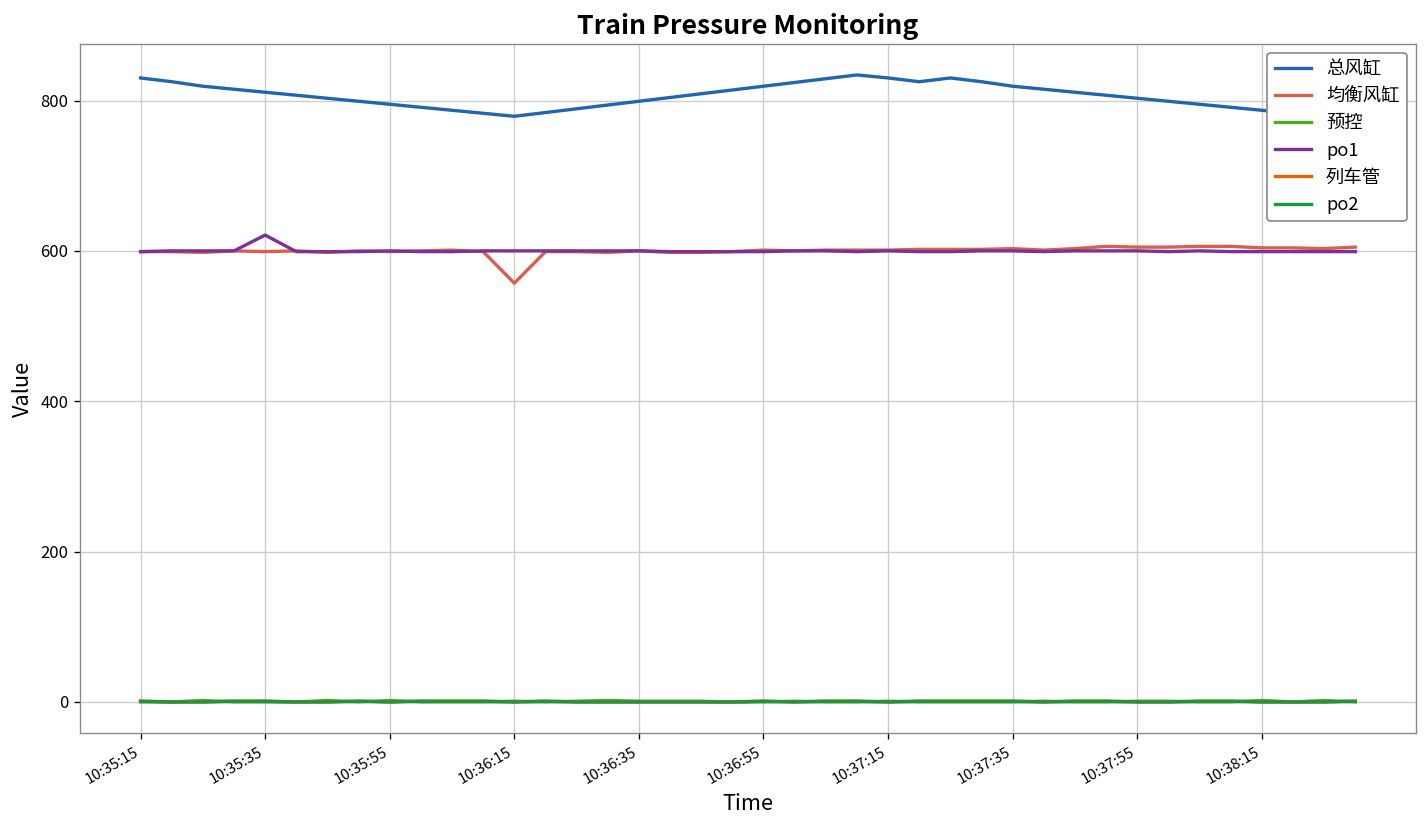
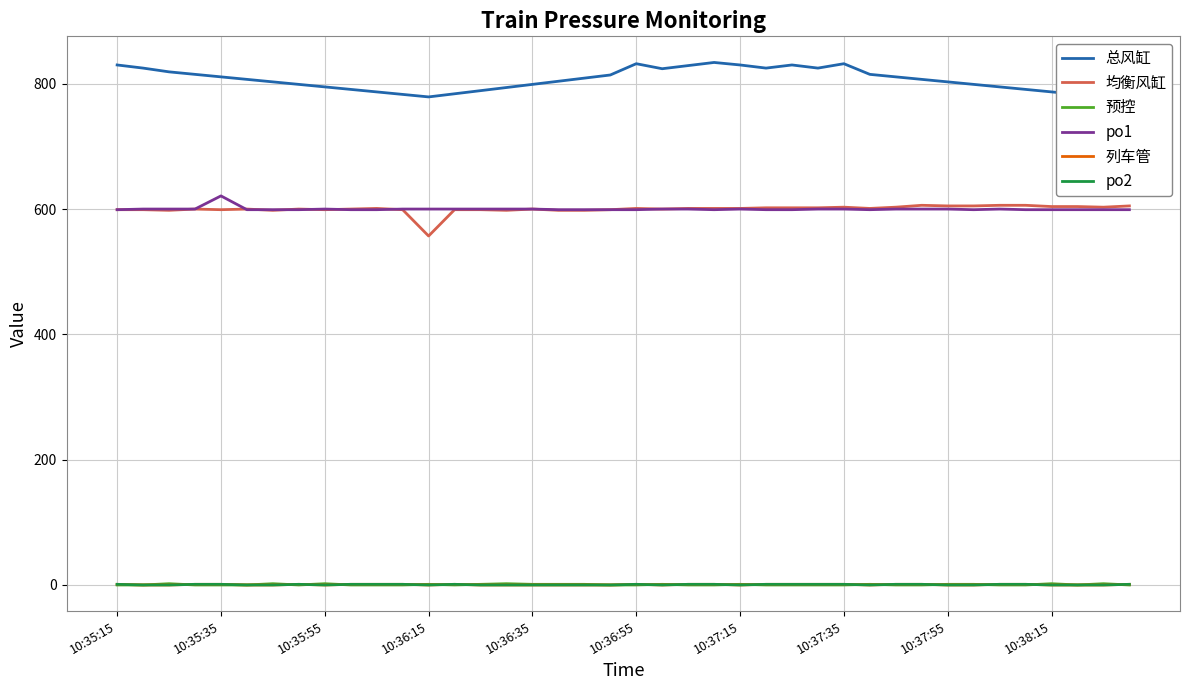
  {
    "总风缸": {
      "10:35:15": 830,
      "10:35:35": 810,
      "10:35:55": 800,
      "10:36:15": 780,
      "10:36:35": 800,
-     "10:36:55": 820,
+     "10:36:55": 830,
      "10:37:15": 830,
-     "10:37:35": 820,
+     "10:37:35": 830,
      "10:37:55": 800,
      "10:38:15": 790
    },
    "均衡风缸": {
      "10:35:35": 600,
      "10:36:15": 560,
      "10:37:55": 610,
      "10:38:15": 600
    },
    "po1": {
      "10:35:35": 620,
      "10:36:15": 600,
      "10:37:55": 600,
      "10:38:15": 600
    }
  }
